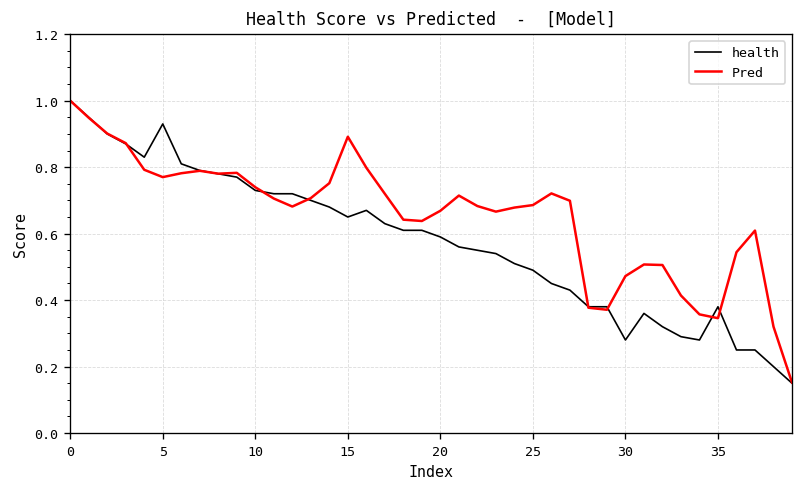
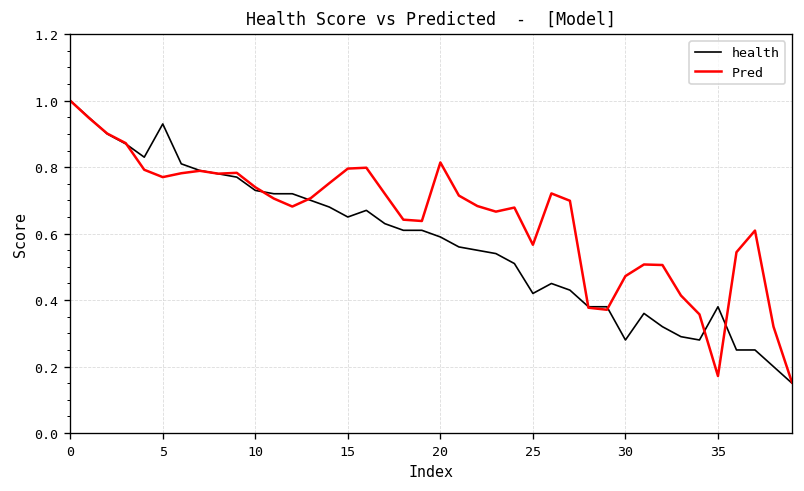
  {
    "health": {
      "5": 0.93,
      "10": 0.73,
      "15": 0.65,
      "20": 0.59,
-     "25": 0.49,
+     "25": 0.42,
      "30": 0.28,
      "35": 0.38
    },
    "Pred": {
      "5": 0.77,
      "10": 0.74,
-     "15": 0.89,
-     "20": 0.67,
-     "25": 0.69,
+     "15": 0.80,
+     "20": 0.81,
+     "25": 0.57,
      "30": 0.47,
-     "35": 0.35
+     "35": 0.17
    }
  }
